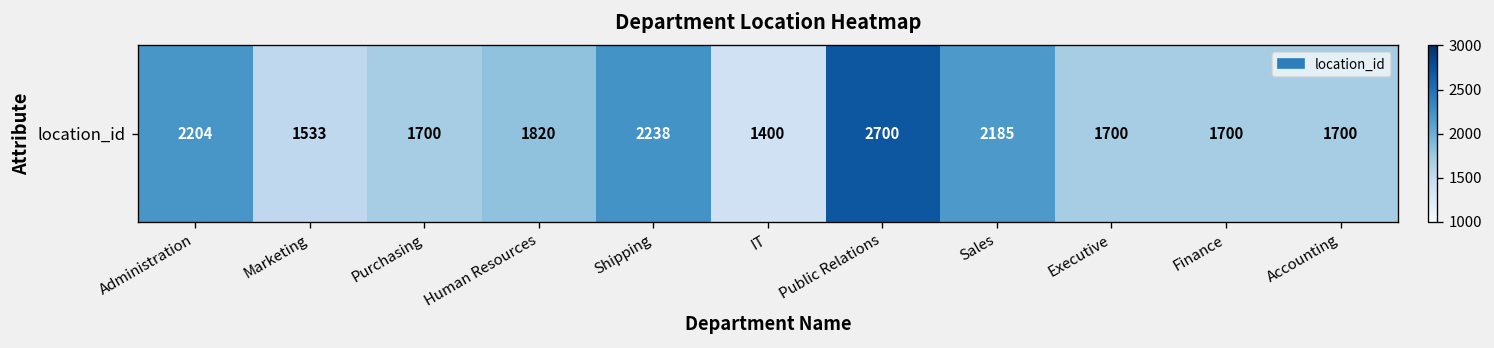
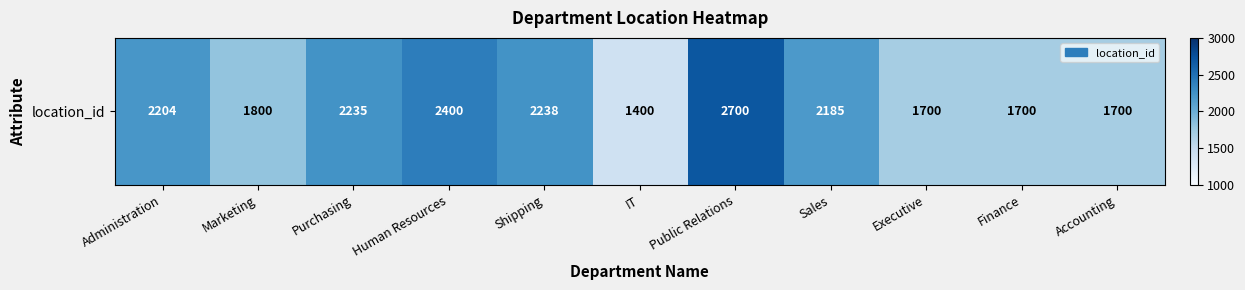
  {
    "location_id": {
      "Administration": 2204,
-     "Marketing": 1533,
-     "Purchasing": 1700,
-     "Human Resources": 1820,
+     "Marketing": 1800,
+     "Purchasing": 2235,
+     "Human Resources": 2400,
      "Shipping": 2238,
      "IT": 1400,
      "Public Relations": 2700,
      "Sales": 2185,
      "Executive": 1700,
      "Finance": 1700,
      "Accounting": 1700
    }
  }
